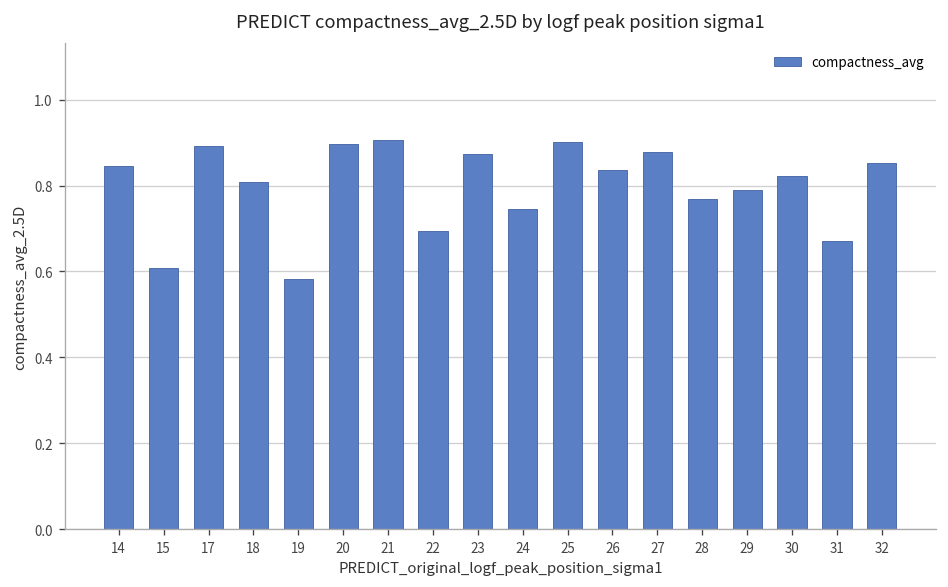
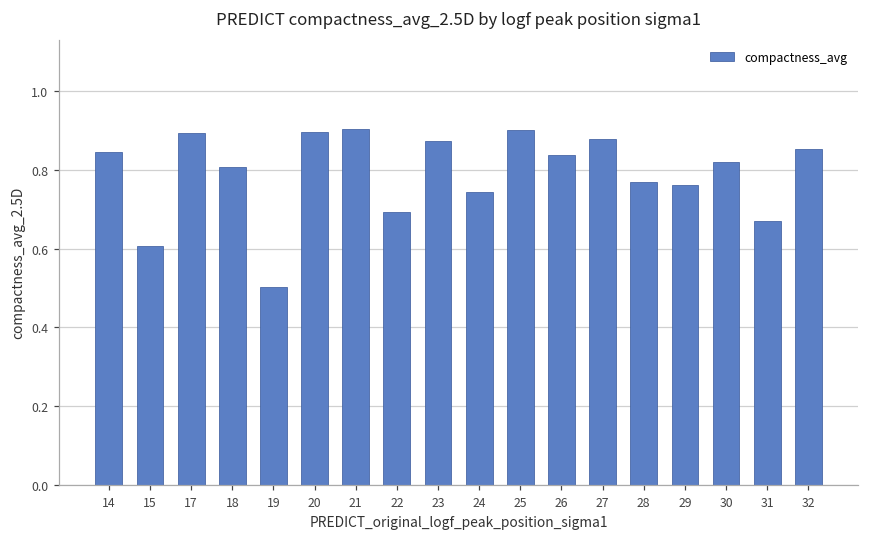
  {
    "14": 0.85,
    "15": 0.61,
    "17": 0.89,
    "18": 0.81,
-   "19": 0.58,
+   "19": 0.50,
    "20": 0.90,
    "21": 0.91,
    "22": 0.69,
    "23": 0.87,
    "24": 0.75,
    "25": 0.90,
    "26": 0.84,
    "27": 0.88,
    "28": 0.77,
-   "29": 0.79,
+   "29": 0.76,
    "30": 0.82,
    "31": 0.67,
    "32": 0.85
  }
